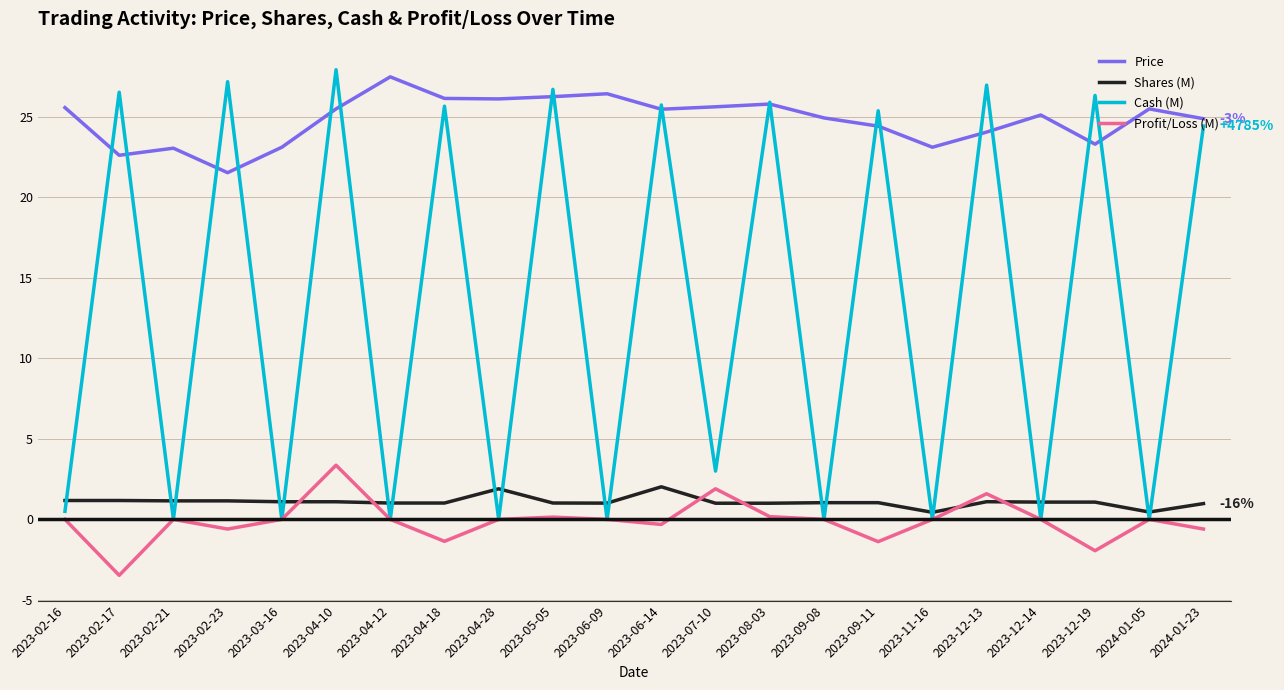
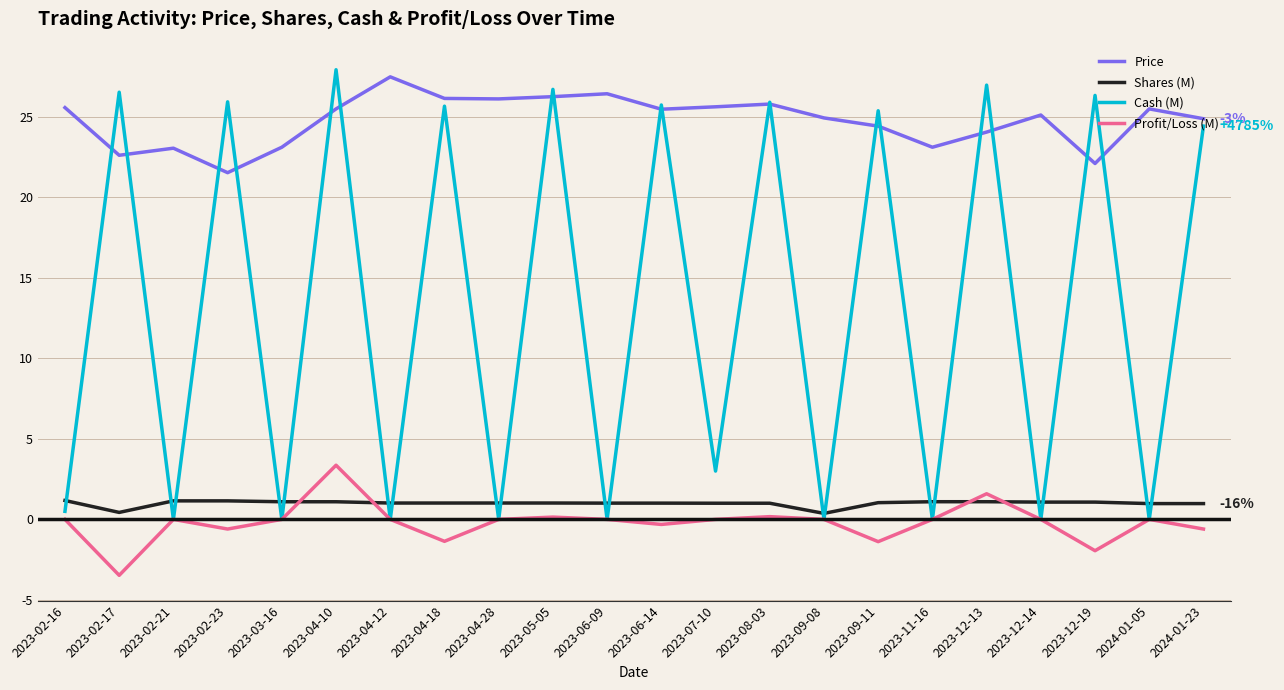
  {
    "Price": {
      "2023-02-16": 25.6,
      "2023-02-17": 22.6,
      "2023-02-21": 23.1,
      "2023-02-23": 21.5,
      "2023-03-16": 23.1,
      "2023-04-10": 25.5,
      "2023-04-12": 27.5,
      "2023-04-18": 26.1,
      "2023-04-28": 26.1,
      "2023-05-05": 26.3,
      "2023-06-09": 26.4,
      "2023-06-14": 25.5,
      "2023-07-10": 25.6,
      "2023-09-08": 24.9,
      "2023-09-11": 24.4,
      "2023-11-16": 23.1,
      "2023-12-13": 24.1,
      "2023-12-14": 25.1,
-     "2023-12-19": 23.3,
+     "2023-12-19": 22.1,
      "2024-01-05": 25.5
    },
    "Shares (M)": {
      "2023-02-16": 1.2,
-     "2023-02-17": 1.2,
+     "2023-02-17": 0.4,
      "2023-02-21": 1.2,
      "2023-02-23": 1.2,
      "2023-03-16": 1.1,
      "2023-04-10": 1.1,
      "2023-04-12": 1.0,
      "2023-04-18": 1.0,
-     "2023-04-28": 1.9,
+     "2023-04-28": 1.0,
      "2023-05-05": 1.0,
      "2023-06-09": 1.0,
-     "2023-06-14": 2.0,
+     "2023-06-14": 1.0,
      "2023-07-10": 1.0,
      "2023-08-03": 1.0,
-     "2023-09-08": 1.0,
+     "2023-09-08": 0.4,
      "2023-09-11": 1.0,
-     "2023-11-16": 0.4,
+     "2023-11-16": 1.1,
      "2023-12-13": 1.1,
      "2023-12-14": 1.1,
      "2023-12-19": 1.1,
-     "2024-01-05": 0.5
+     "2024-01-05": 1.0
    },
    "Cash (M)": {
      "2023-02-16": 0.5,
      "2023-02-17": 26.5,
-     "2023-02-23": 27.2,
+     "2023-02-23": 25.9,
      "2023-04-10": 27.9,
      "2023-04-18": 25.7,
      "2023-05-05": 26.7,
      "2023-06-14": 25.7,
      "2023-07-10": 3.0,
      "2023-09-11": 25.4,
      "2023-12-13": 27.0,
      "2023-12-19": 26.3
    },
    "Profit/Loss (M)": {
      "2023-02-16": 0.0,
      "2023-02-17": -3.5,
      "2023-02-23": -0.6,
      "2023-04-10": 3.4,
      "2023-04-18": -1.4,
      "2023-05-05": 0.1,
      "2023-06-14": -0.3,
-     "2023-07-10": 1.9,
+     "2023-07-10": 0.0,
      "2023-08-03": 0.2,
      "2023-09-11": -1.4,
      "2023-12-13": 1.6,
      "2023-12-19": -1.9,
      "2024-01-23": -0.6
    }
  }
